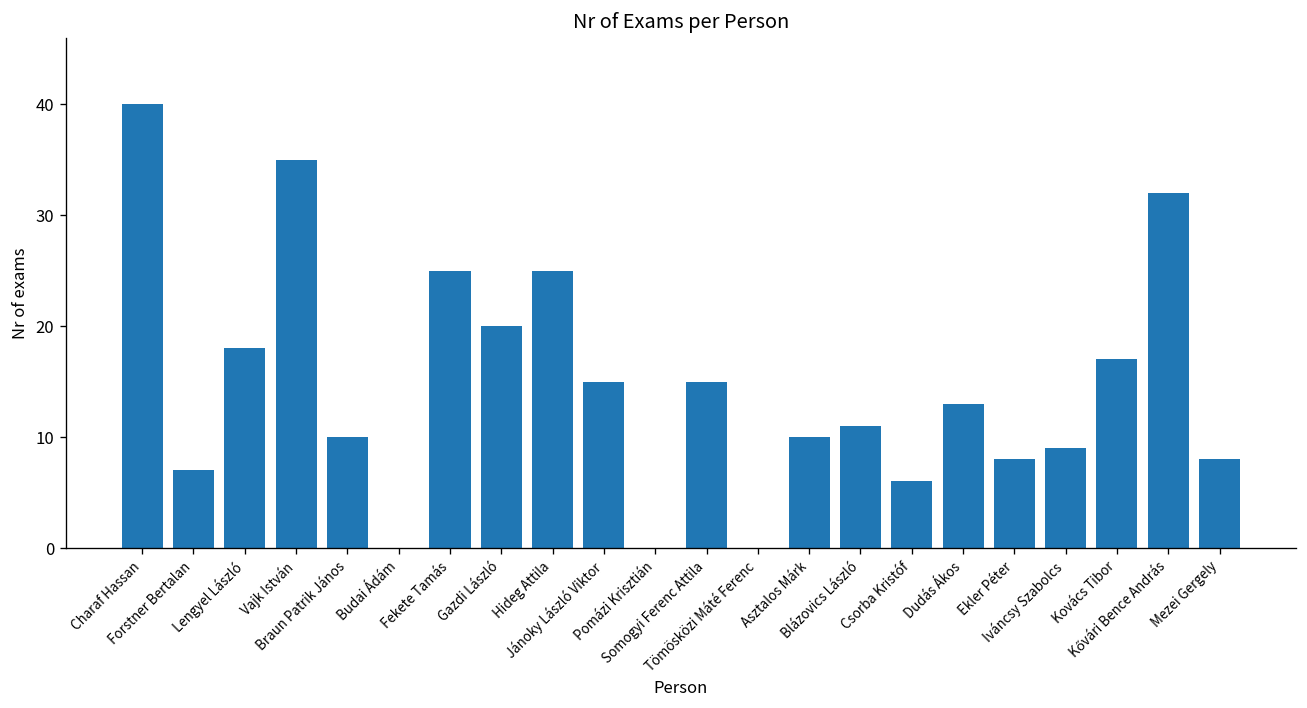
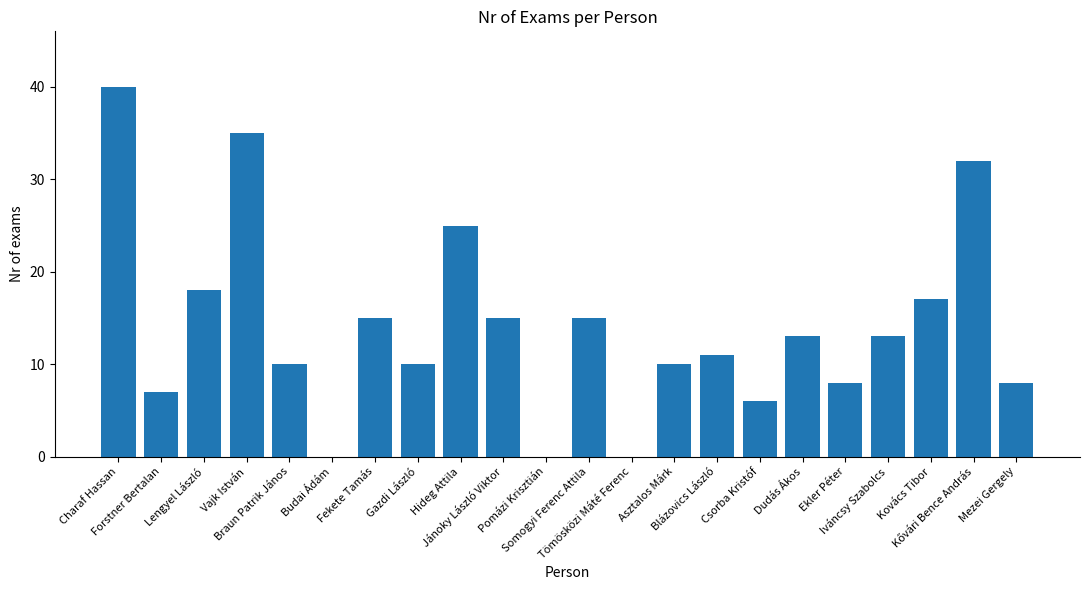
  {
    "Charaf Hassan": 40,
    "Forstner Bertalan": 7,
    "Lengyel László": 18,
    "Vajk István": 35,
    "Braun Patrik János": 10,
    "Budai Ádám": 0,
-   "Fekete Tamás": 25,
-   "Gazdi László": 20,
+   "Fekete Tamás": 15,
+   "Gazdi László": 10,
    "Hideg Attila": 25,
    "Jánoky László Viktor": 15,
    "Pomázi Krisztián": 0,
    "Somogyi Ferenc Attila": 15,
    "Tömösközi Máté Ferenc": 0,
    "Asztalos Márk": 10,
    "Blázovics László": 11,
    "Csorba Kristóf": 6,
    "Dudás Ákos": 13,
    "Ekler Péter": 8,
-   "Iváncsy Szabolcs": 9,
+   "Iváncsy Szabolcs": 13,
    "Kovács Tibor": 17,
    "Kővári Bence András": 32,
    "Mezei Gergely": 8
  }
